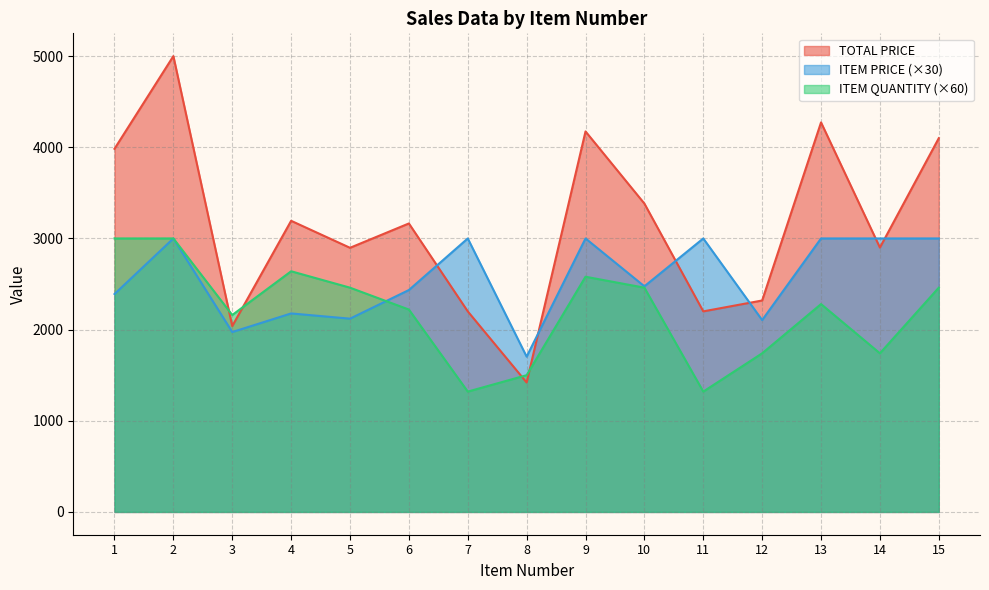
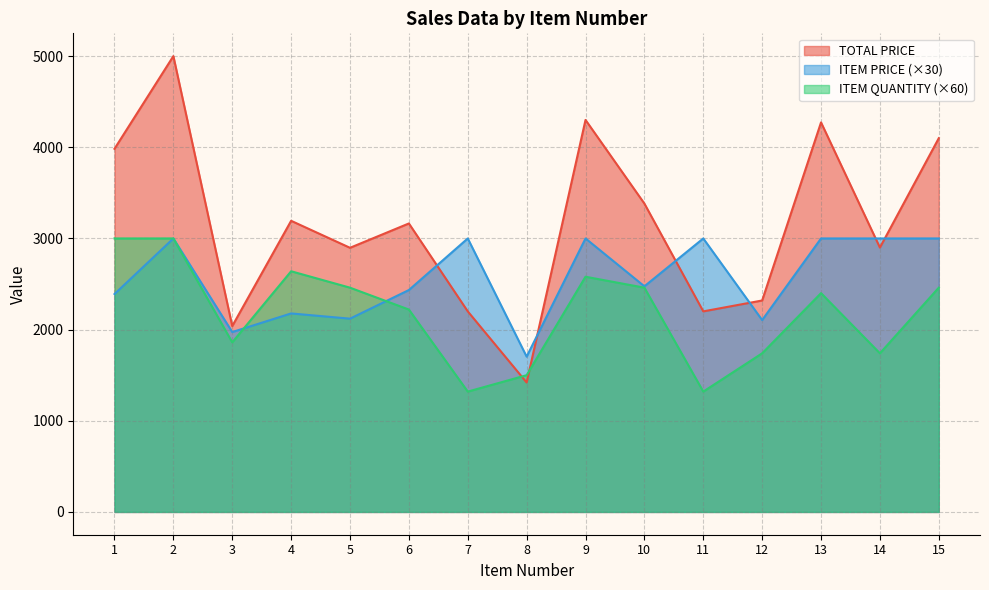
  {
    "TOTAL PRICE": {
      "1": 4000,
      "2": 5000,
      "3": 2000,
      "4": 3200,
      "5": 2900,
      "6": 3200,
      "7": 2200,
      "8": 1400,
-     "9": 4200,
+     "9": 4300,
      "10": 3400,
      "11": 2200,
      "12": 2300,
      "13": 4300,
      "14": 2900,
      "15": 4100
    },
    "ITEM PRICE (×30)": {
      "1": 2400,
      "3": 2000,
      "4": 2200,
      "5": 2100,
      "6": 2400,
      "7": 3000,
      "8": 1700,
      "9": 3000,
      "11": 3000,
      "12": 2100,
      "13": 3000,
      "14": 3000,
      "15": 3000
    },
    "ITEM QUANTITY (×60)": {
      "1": 3000,
-     "3": 2200,
+     "3": 1900,
      "4": 2600,
      "5": 2500,
      "6": 2200,
      "7": 1300,
      "8": 1500,
      "9": 2600,
      "11": 1300,
      "12": 1700,
-     "13": 2300,
+     "13": 2400,
      "14": 1700,
      "15": 2500
    }
  }
